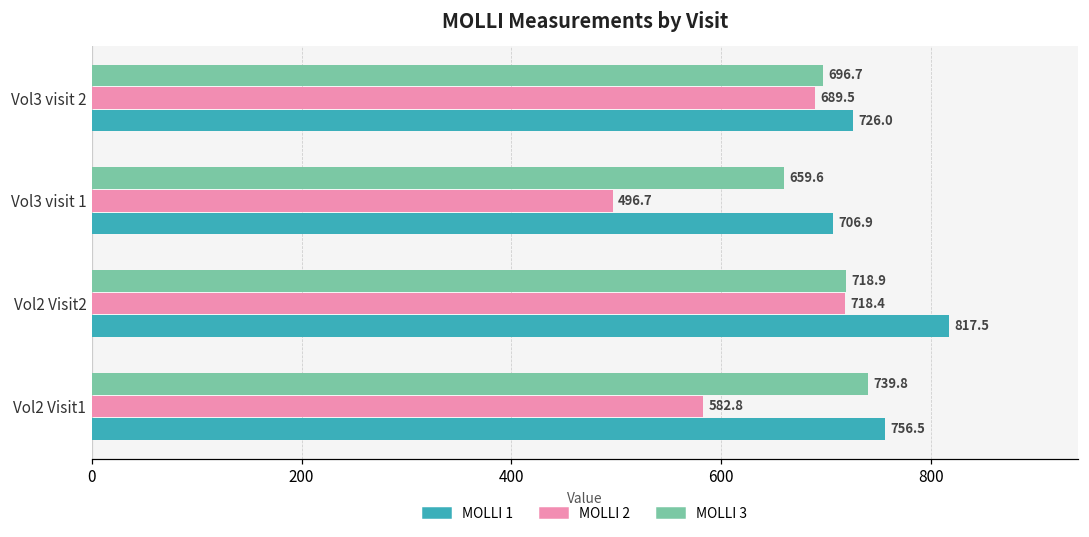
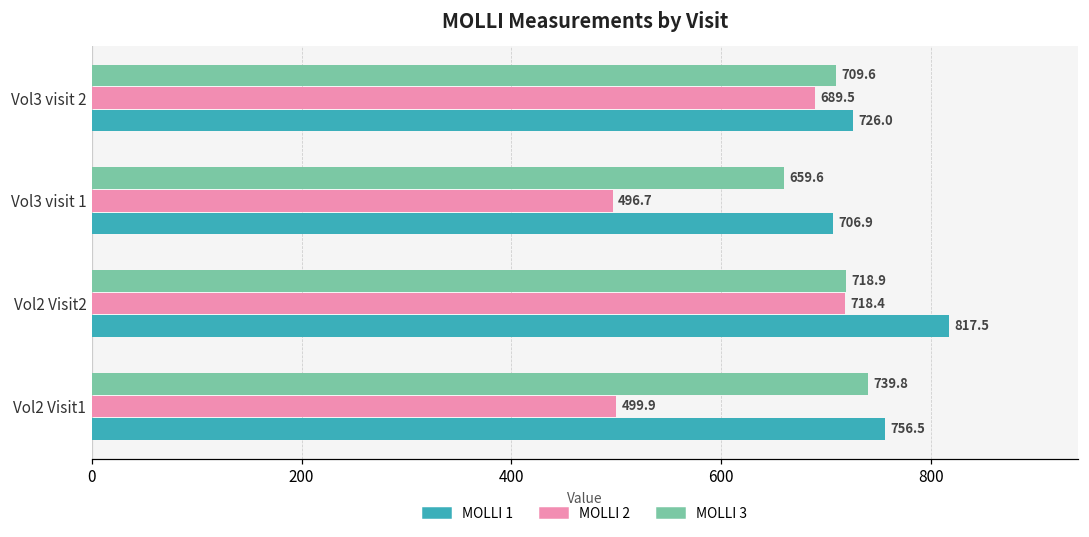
  {
    "MOLLI 1": {
      "Vol3 visit 2": 726.0,
      "Vol3 visit 1": 706.9,
      "Vol2 Visit2": 817.5,
      "Vol2 Visit1": 756.5
    },
    "MOLLI 2": {
      "Vol3 visit 2": 689.5,
      "Vol3 visit 1": 496.7,
      "Vol2 Visit2": 718.4,
-     "Vol2 Visit1": 582.8
+     "Vol2 Visit1": 499.9
    },
    "MOLLI 3": {
-     "Vol3 visit 2": 696.7,
+     "Vol3 visit 2": 709.6,
      "Vol3 visit 1": 659.6,
      "Vol2 Visit2": 718.9,
      "Vol2 Visit1": 739.8
    }
  }
